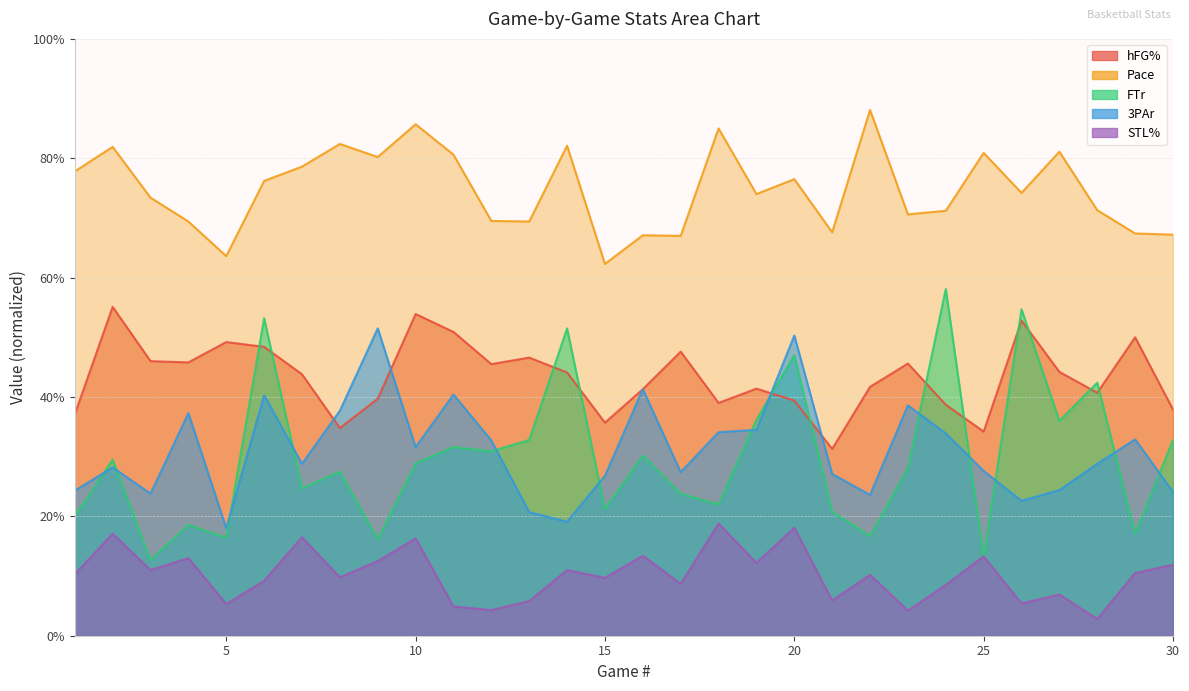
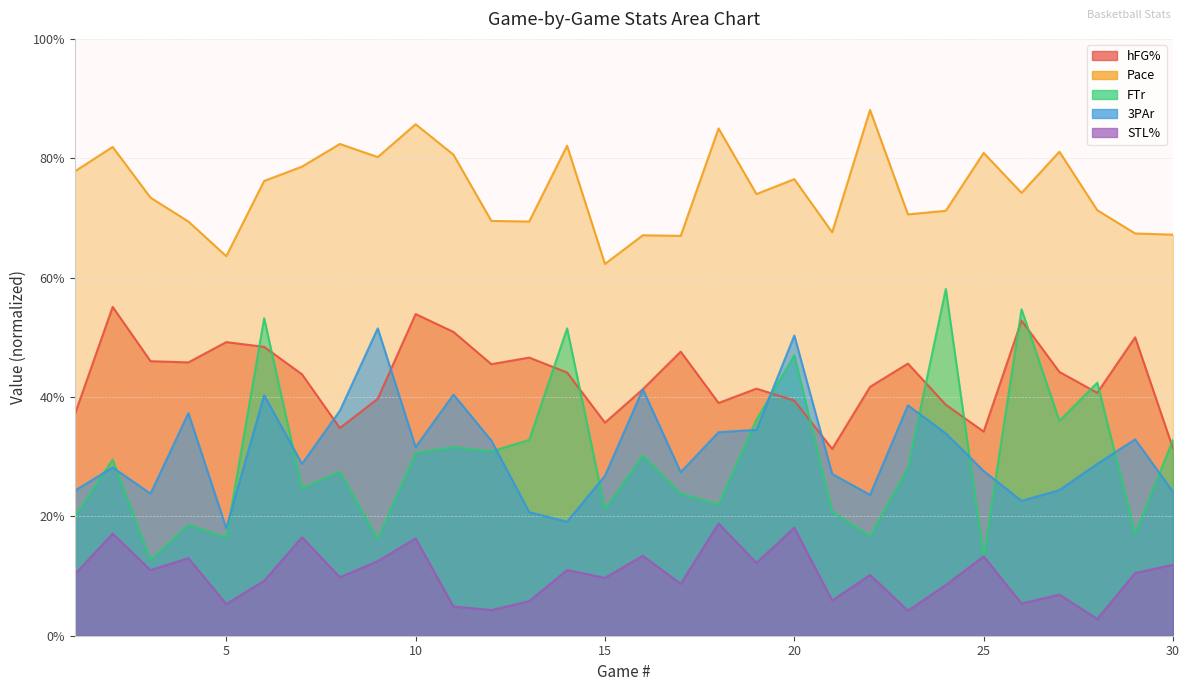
  {
    "hFG%": {
      "5": "49%",
      "10": "54%",
      "15": "36%",
      "20": "39%",
      "25": "34%",
-     "30": "38%"
+     "30": "31%"
    },
    "Pace": {
      "5": "64%",
      "10": "86%",
      "15": "62%",
      "20": "77%",
      "25": "81%",
      "30": "67%"
    },
    "FTr": {
      "5": "16%",
-     "10": "29%",
+     "10": "31%",
      "15": "21%",
      "20": "47%",
      "30": "33%"
    },
    "3PAr": {
      "5": "18%",
      "10": "32%",
      "15": "27%",
      "20": "50%",
      "25": "28%",
      "30": "24%"
    },
    "STL%": {
      "5": "5%",
      "10": "16%",
      "15": "10%",
      "20": "18%",
      "30": "12%"
    }
  }
